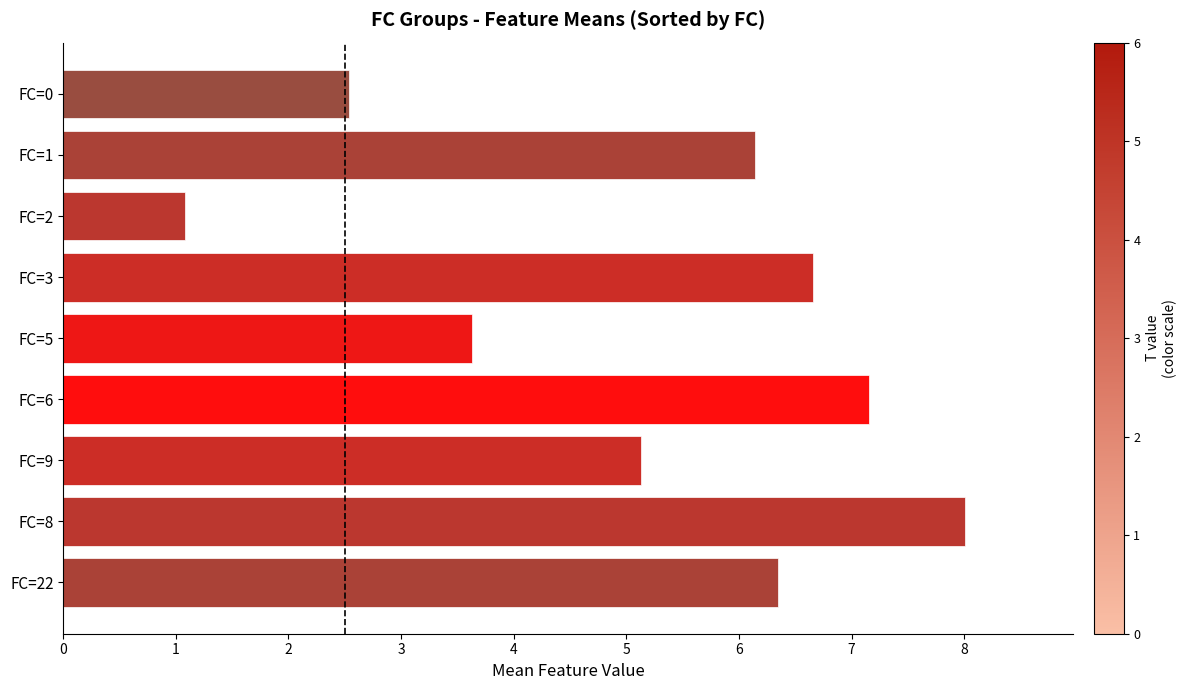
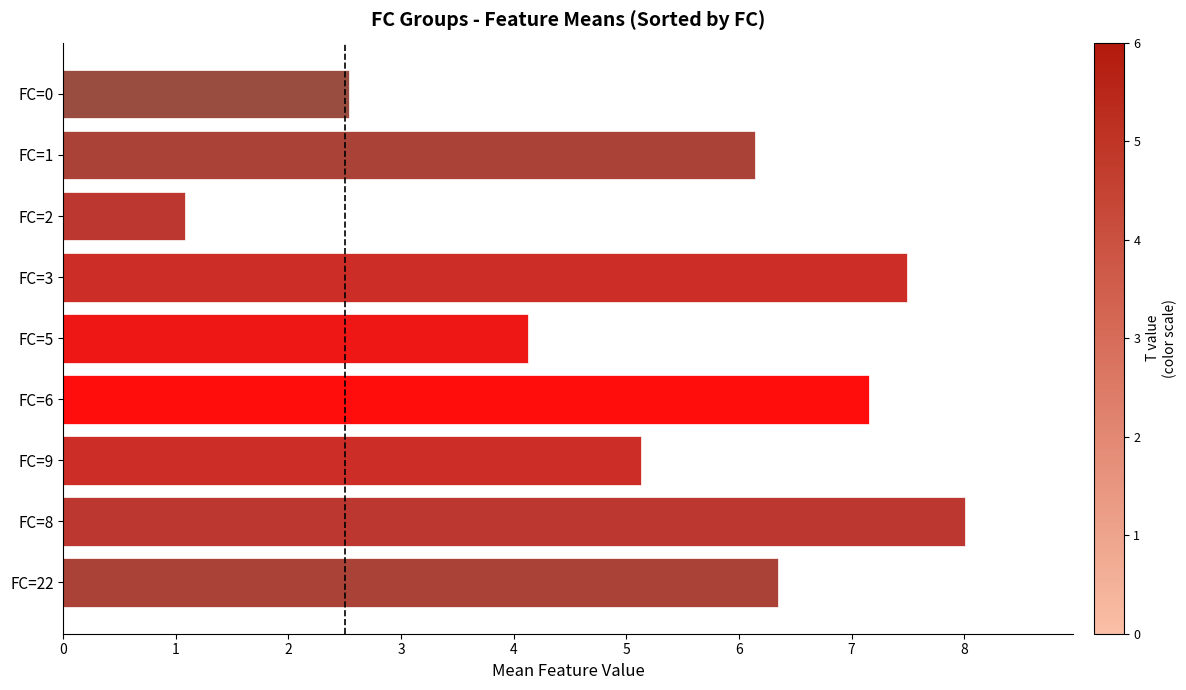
  {
    "FC=0": 2.54,
    "FC=1": 6.14,
    "FC=2": 1.08,
-   "FC=3": 6.66,
-   "FC=5": 3.63,
+   "FC=3": 7.49,
+   "FC=5": 4.13,
    "FC=6": 7.15,
    "FC=9": 5.13,
    "FC=8": 8.00,
    "FC=22": 6.34
  }
